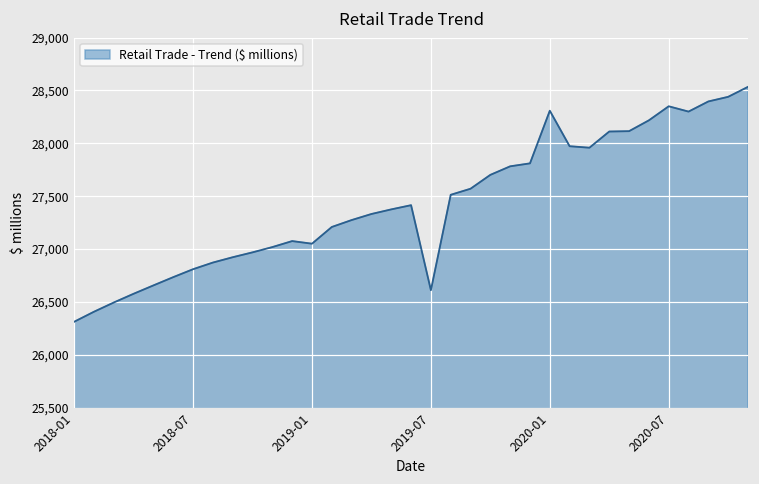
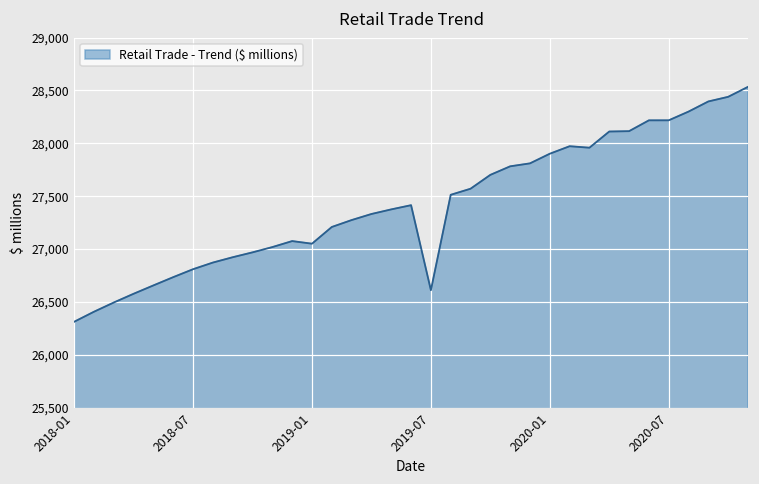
  {
    "2018-01": "26,300",
    "2018-07": "26,800",
    "2019-01": "27,100",
    "2019-07": "26,600",
-   "2020-01": "28,300",
-   "2020-07": "28,300"
+   "2020-01": "27,900",
+   "2020-07": "28,200"
  }
